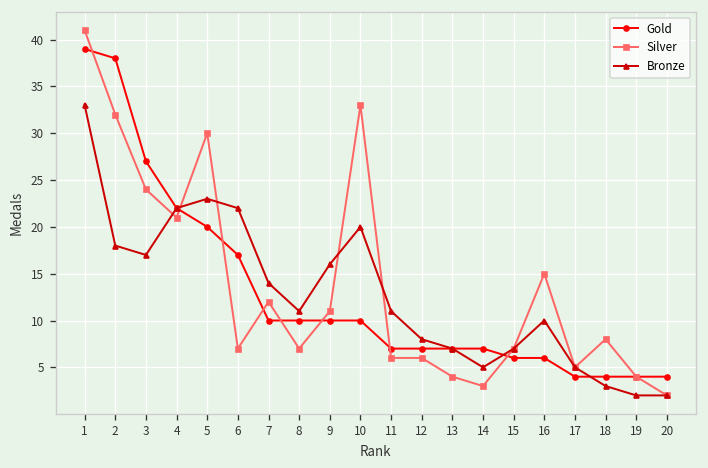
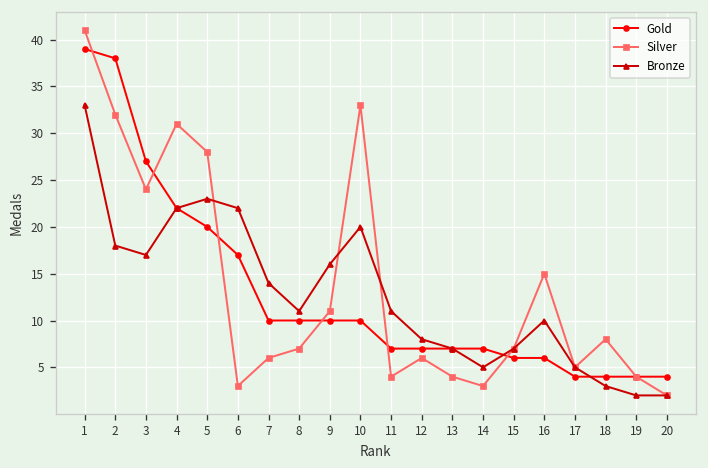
  {
    "Silver": {
      "1": 41,
      "2": 32,
      "3": 24,
-     "4": 21,
-     "5": 30,
-     "6": 7,
-     "7": 12,
+     "4": 31,
+     "5": 28,
+     "6": 3,
+     "7": 6,
      "8": 7,
      "9": 11,
      "10": 33,
-     "11": 6,
+     "11": 4,
      "12": 6,
      "13": 4,
      "14": 3,
      "16": 15,
      "18": 8
    }
  }
